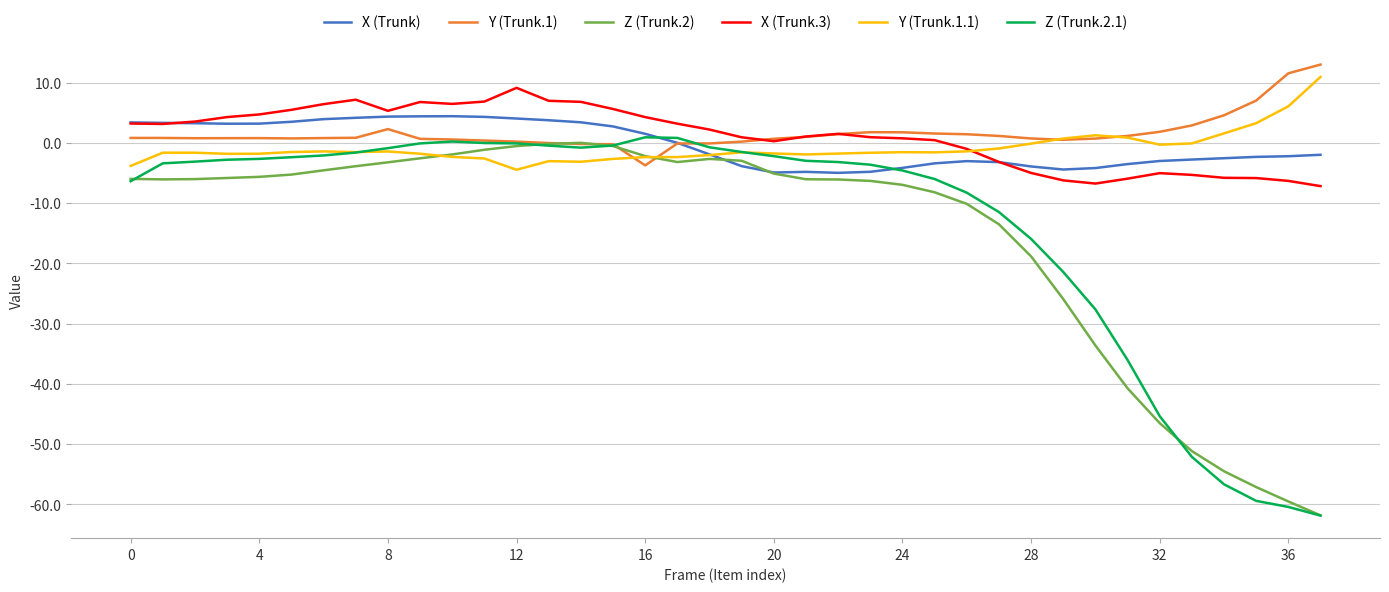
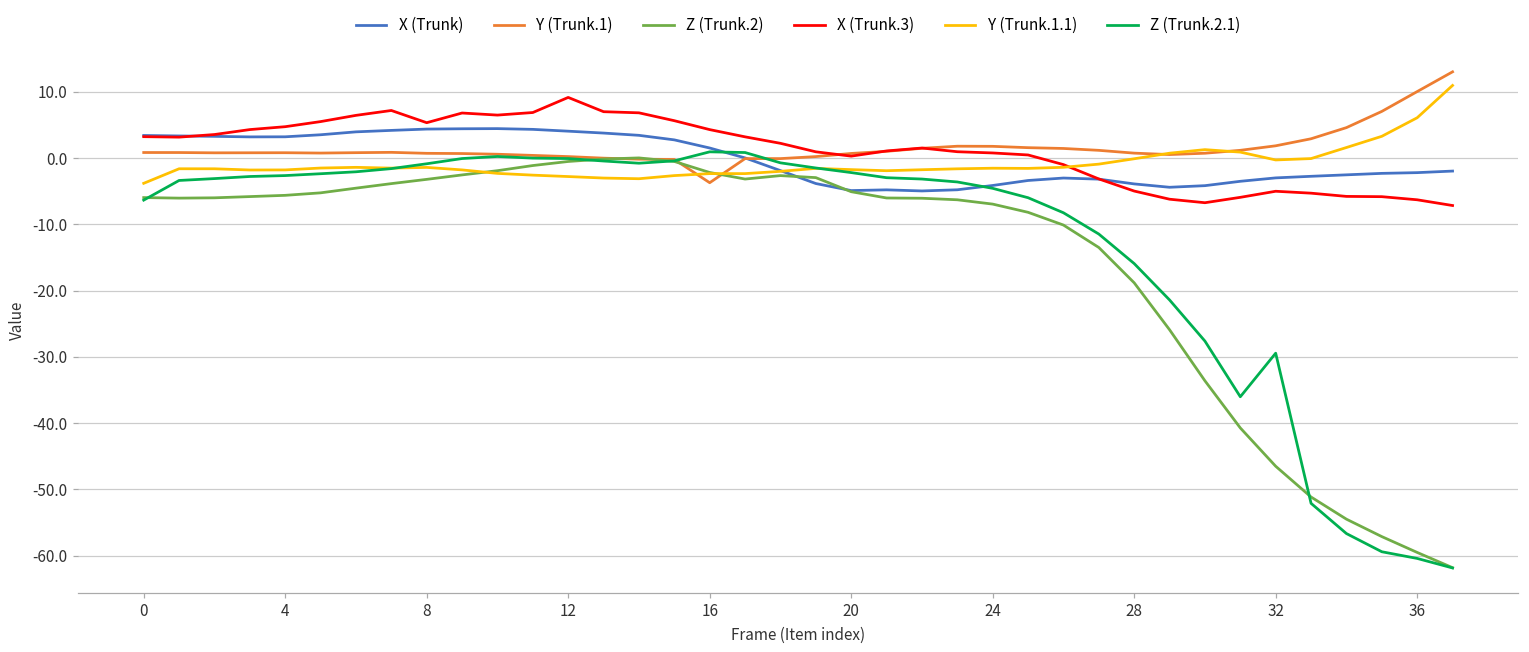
  {
    "X (Trunk)": {
      "4": 3,
      "8": 4,
      "12": 4,
      "16": 2,
      "24": -4,
      "28": -4,
      "32": -3,
      "36": -2
    },
    "Y (Trunk.1)": {
      "0": 1,
      "4": 1,
-     "8": 2,
+     "8": 1,
      "16": -4,
      "24": 2,
      "28": 1,
      "32": 2,
-     "36": 12
+     "36": 10
    },
    "Z (Trunk.2)": {
      "4": -6,
      "8": -3,
      "12": -1,
      "24": -7,
      "28": -19,
      "32": -47,
      "36": -60
    },
    "X (Trunk.3)": {
      "4": 5,
      "8": 5,
      "12": 9,
      "16": 4,
      "24": 1,
      "28": -5,
      "32": -5,
      "36": -6
    },
    "Y (Trunk.1.1)": {
      "0": -4,
      "4": -2,
      "8": -1,
-     "12": -4,
+     "12": -3,
      "20": -2,
      "24": -2,
      "28": 0,
      "32": 0,
      "36": 6
    },
    "Z (Trunk.2.1)": {
      "4": -3,
      "8": -1,
      "16": 1,
      "20": -2,
      "24": -5,
      "28": -16,
-     "32": -45,
+     "32": -29,
      "36": -60
    }
  }
